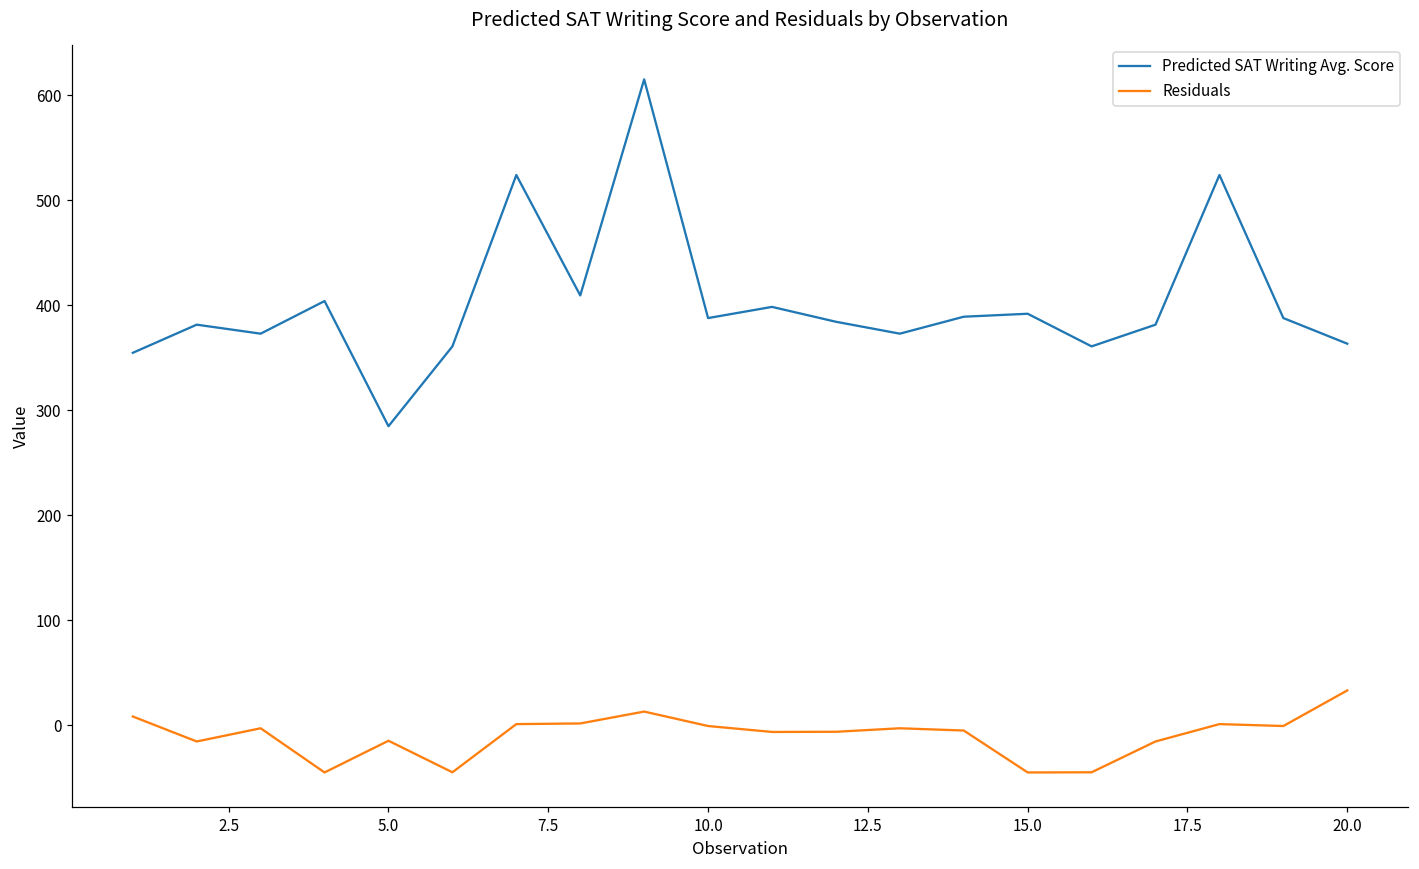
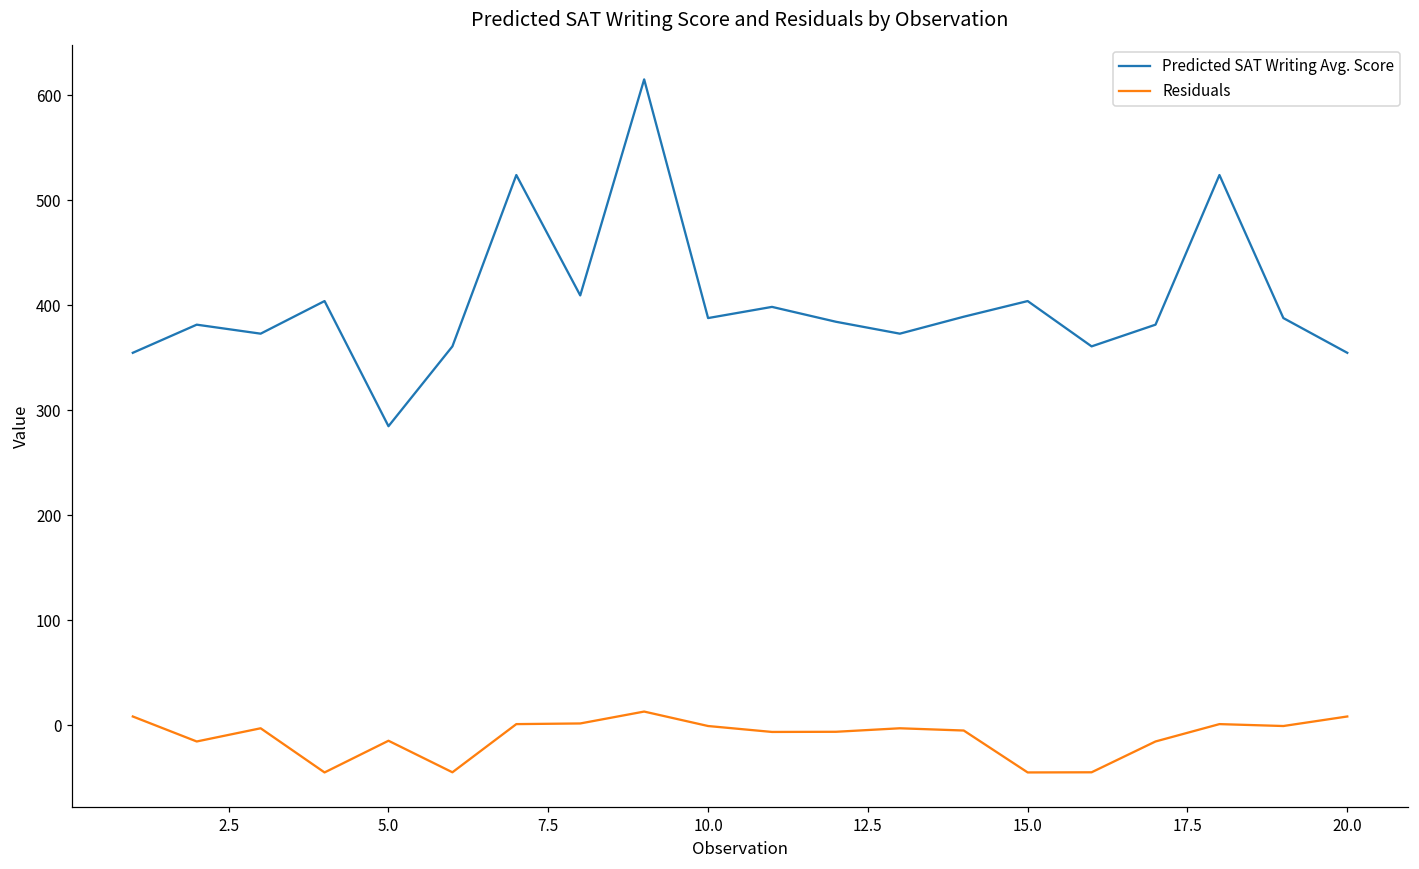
  {
    "Predicted SAT Writing Avg. Score": {
      "5.0": 280,
      "10.0": 390,
-     "15.0": 390,
-     "20.0": 360
+     "15.0": 400,
+     "20.0": 350
    },
    "Residuals": {
      "5.0": -10,
      "10.0": 0,
      "15.0": -40,
-     "20.0": 30
+     "20.0": 10
    }
  }
